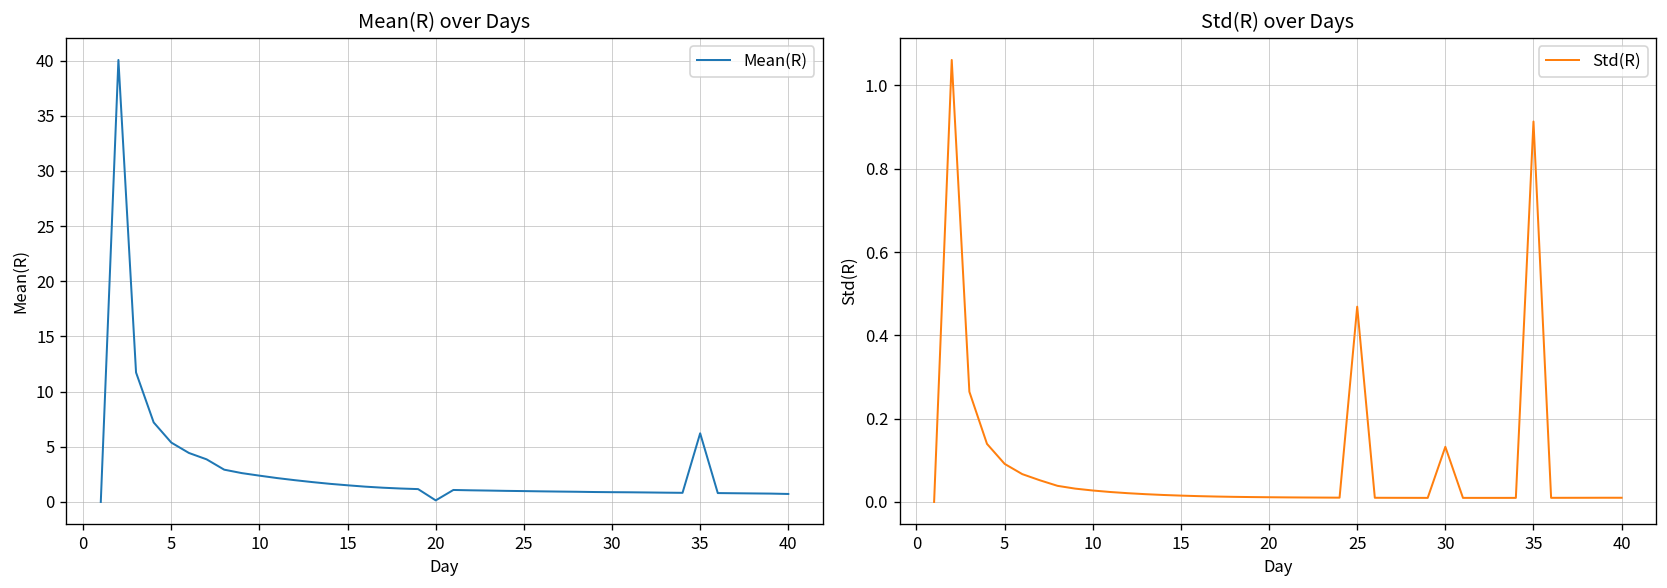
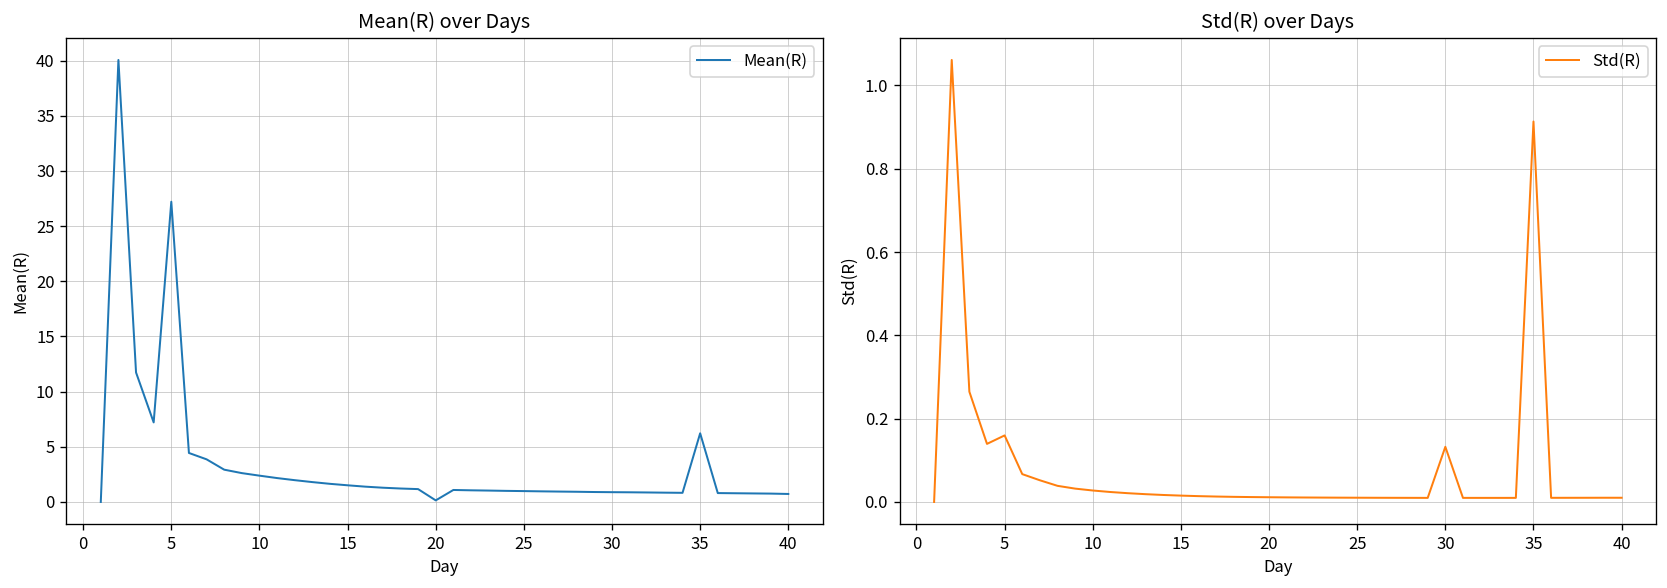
  {
    "Mean(R) over Days": {
-     "5": 5,
+     "5": 27,
      "10": 2,
      "15": 2,
      "20": 0,
      "25": 1,
      "30": 1,
      "35": 6,
      "40": 1
    },
    "Std(R) over Days": {
-     "5": 0.09,
+     "5": 0.16,
      "10": 0.03,
      "15": 0.02,
      "20": 0.01,
-     "25": 0.47,
+     "25": 0.01,
      "30": 0.13,
      "35": 0.91,
      "40": 0.01
    }
  }
